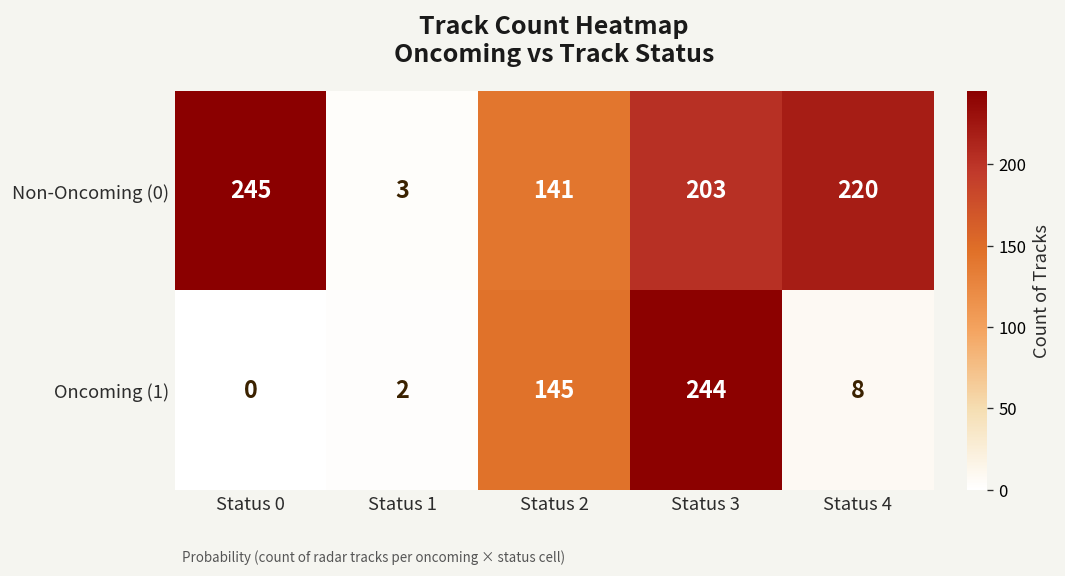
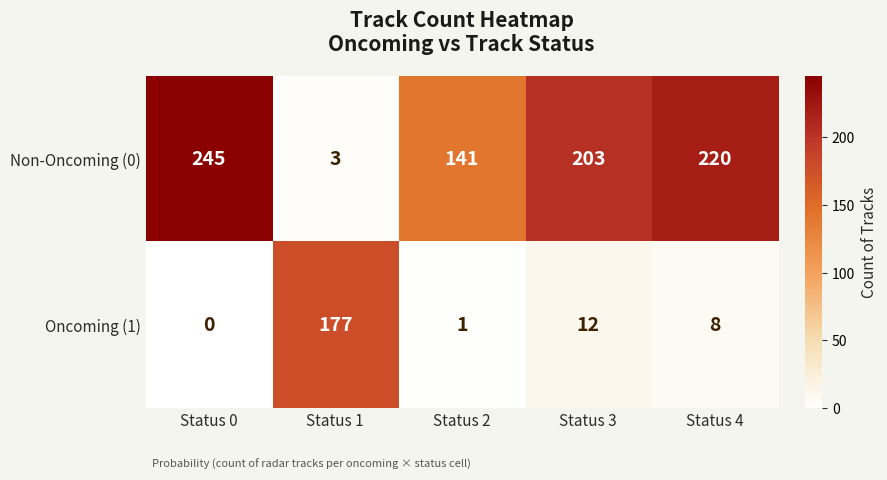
  {
    "Non-Oncoming (0)": {
      "Status 0": 245,
      "Status 1": 3,
      "Status 2": 141,
      "Status 3": 203,
      "Status 4": 220
    },
    "Oncoming (1)": {
      "Status 0": 0,
-     "Status 1": 2,
-     "Status 2": 145,
-     "Status 3": 244,
+     "Status 1": 177,
+     "Status 2": 1,
+     "Status 3": 12,
      "Status 4": 8
    }
  }
